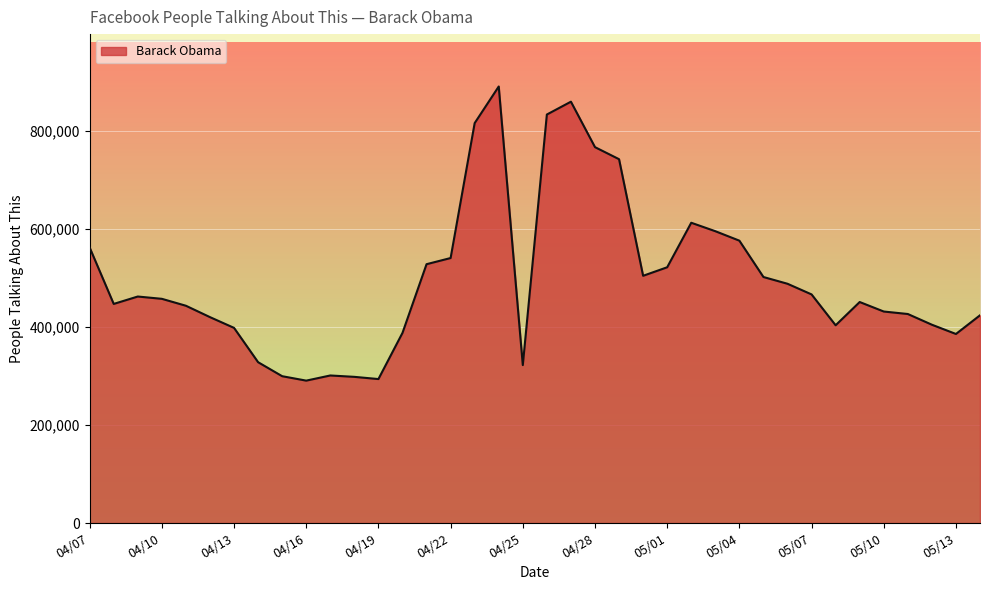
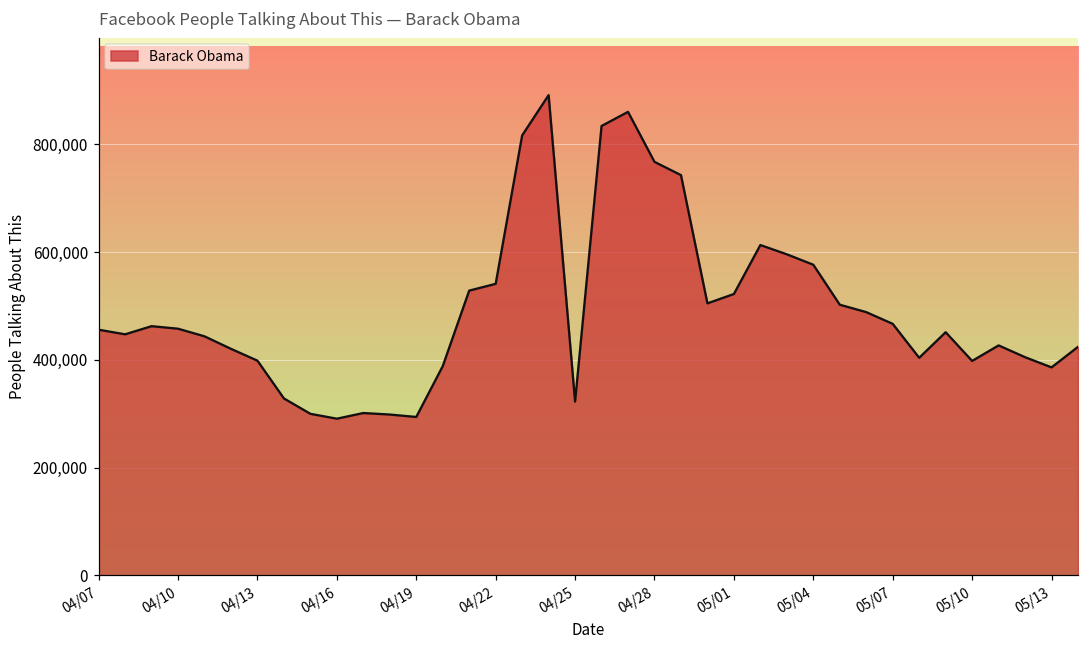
  {
-   "04/07": "560,000",
+   "04/07": "460,000",
    "04/10": "460,000",
    "04/13": "400,000",
    "04/16": "290,000",
    "04/19": "290,000",
    "04/22": "540,000",
    "04/25": "320,000",
    "04/28": "770,000",
    "05/01": "520,000",
    "05/04": "580,000",
    "05/07": "470,000",
-   "05/10": "430,000",
+   "05/10": "400,000",
    "05/13": "390,000"
  }
